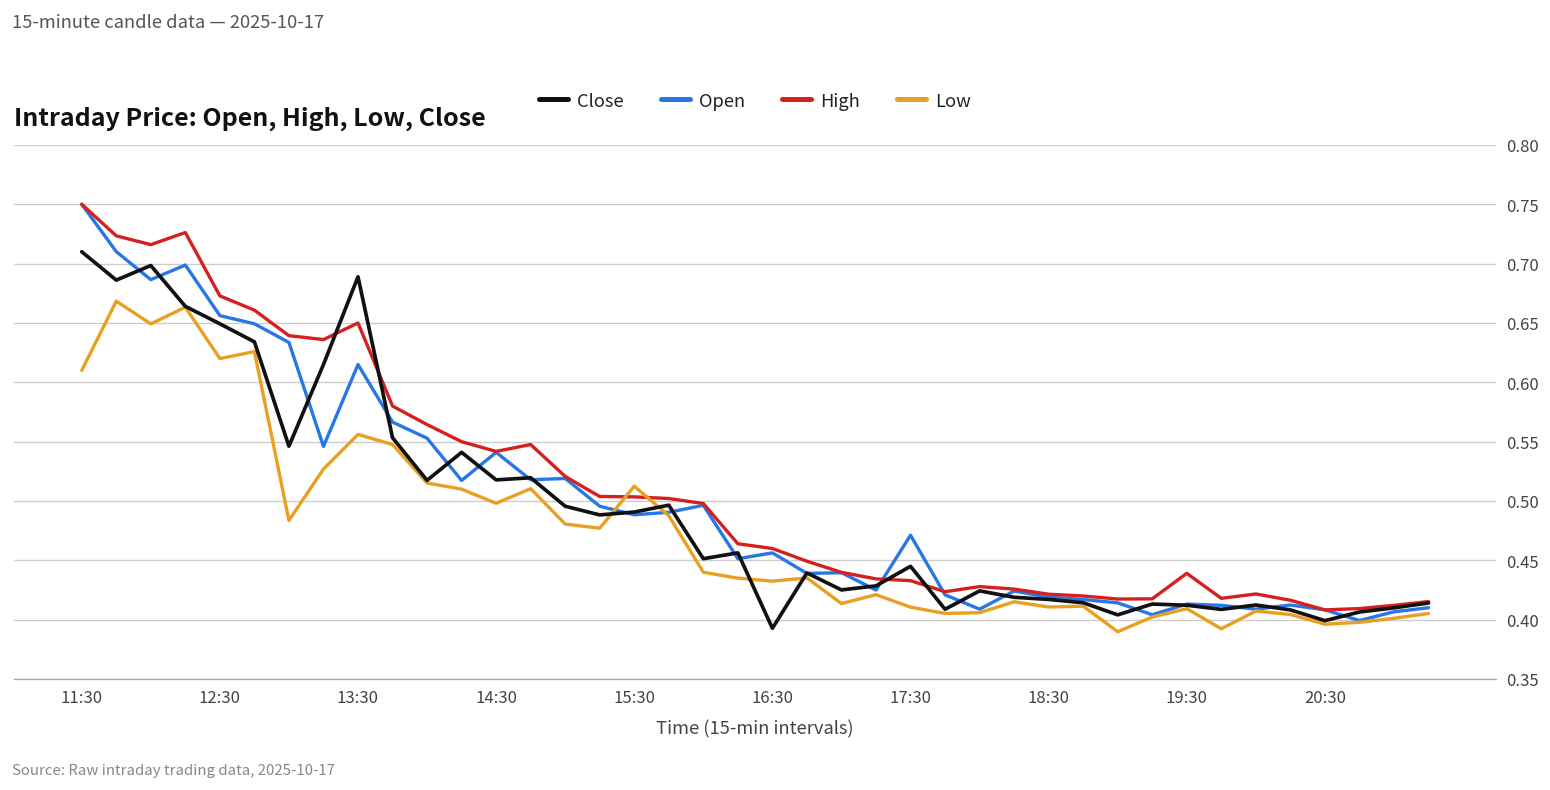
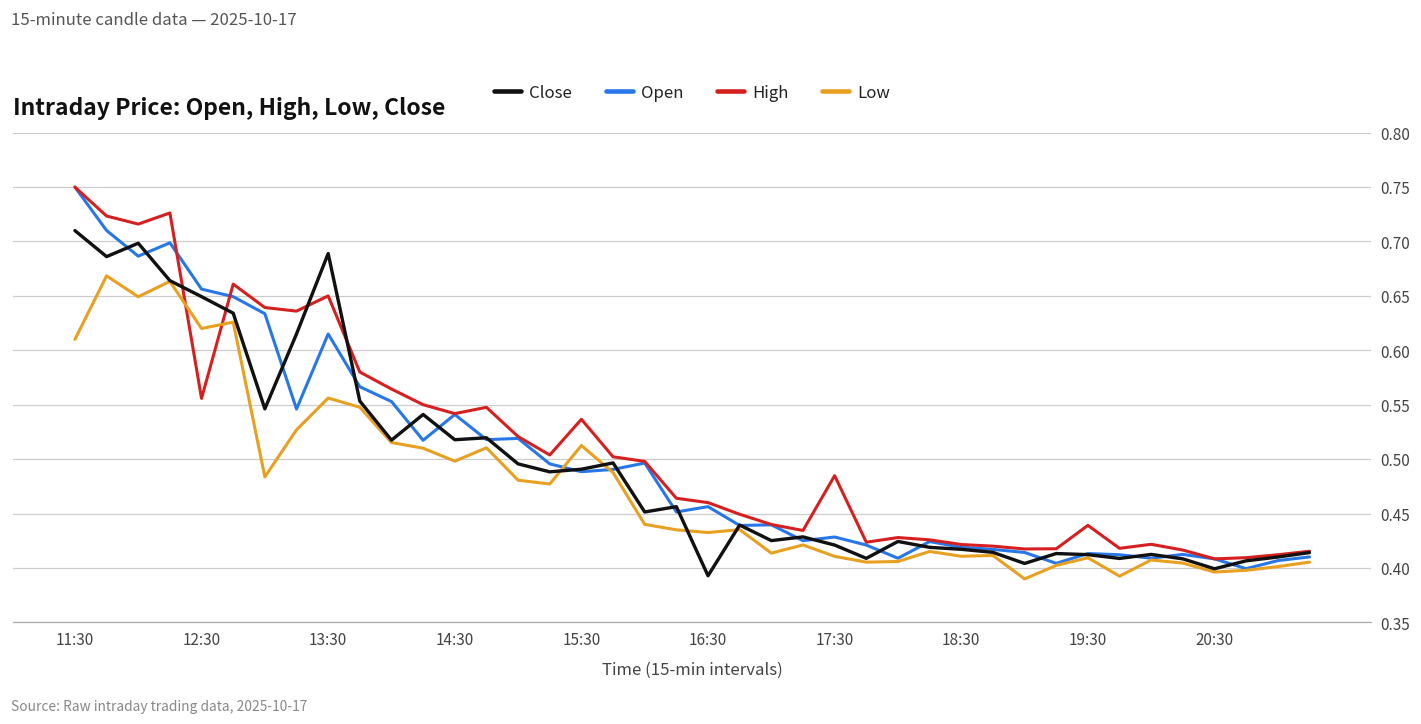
  {
    "Close": {
      "11:30": 0.71,
      "12:30": 0.65,
      "13:30": 0.69,
      "14:30": 0.52,
      "16:30": 0.39,
-     "17:30": 0.45,
+     "17:30": 0.42,
      "20:30": 0.40
    },
    "Open": {
      "12:30": 0.66,
      "13:30": 0.62,
      "16:30": 0.46,
-     "17:30": 0.47
+     "17:30": 0.43
    },
    "High": {
-     "12:30": 0.67,
+     "12:30": 0.56,
      "13:30": 0.65,
-     "15:30": 0.50,
+     "15:30": 0.54,
      "16:30": 0.46,
-     "17:30": 0.43,
+     "17:30": 0.48,
      "19:30": 0.44
    },
    "Low": {
      "11:30": 0.61,
      "12:30": 0.62,
      "13:30": 0.56,
      "14:30": 0.50,
      "15:30": 0.51,
      "16:30": 0.43,
      "17:30": 0.41,
      "18:30": 0.41,
      "19:30": 0.41,
      "20:30": 0.40
    }
  }
